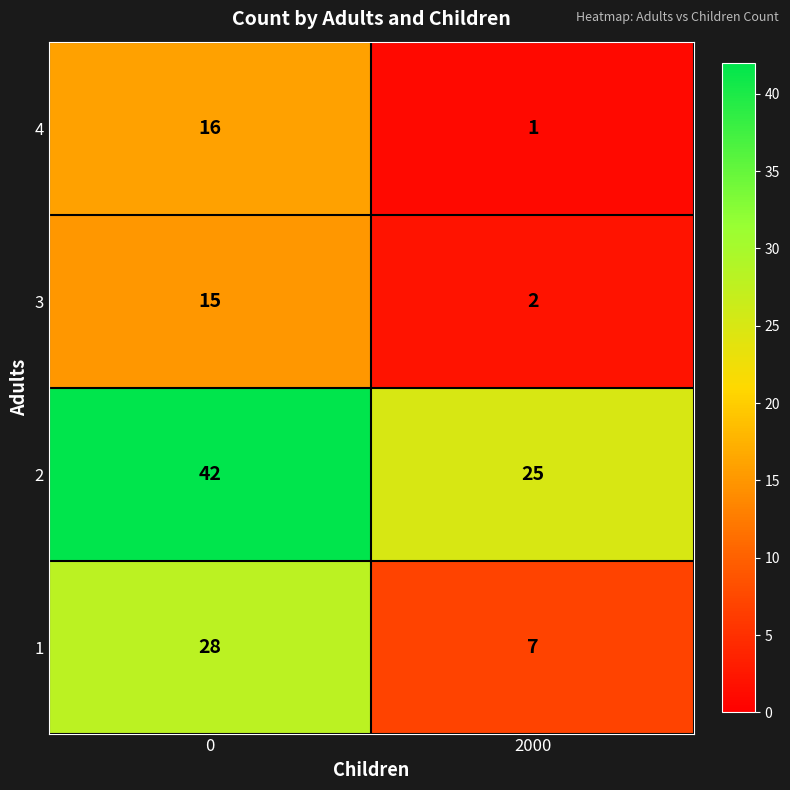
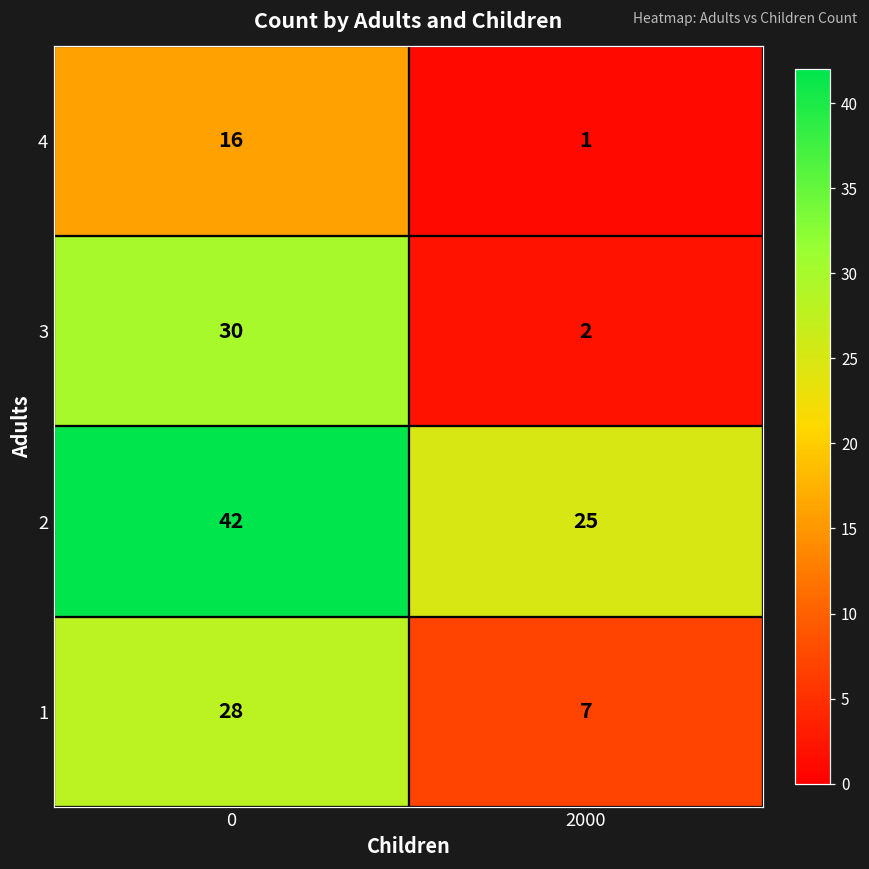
  {
    "4": {
      "0": 16,
      "2000": 1
    },
    "3": {
-     "0": 15,
+     "0": 30,
      "2000": 2
    },
    "2": {
      "0": 42,
      "2000": 25
    },
    "1": {
      "0": 28,
      "2000": 7
    }
  }
